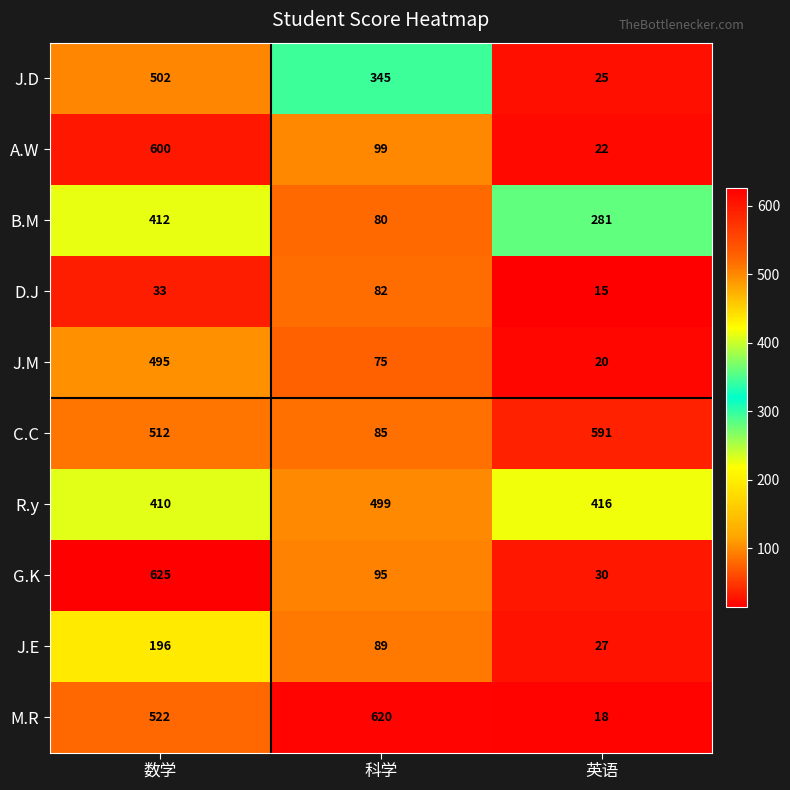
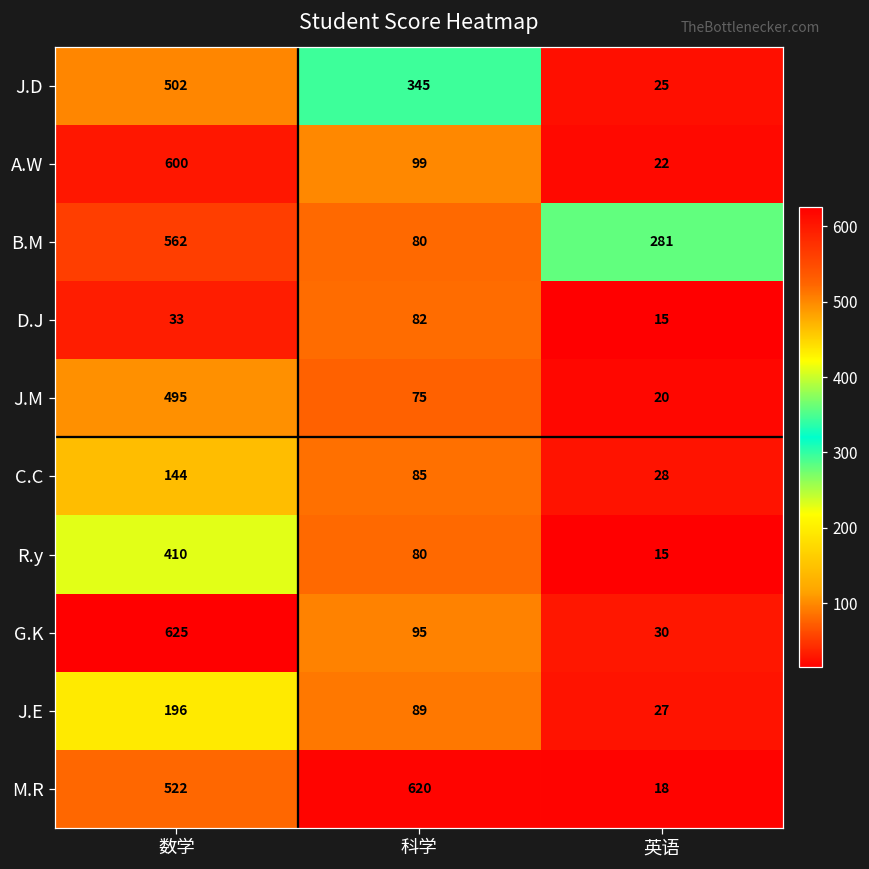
  {
    "J.D": {
      "数学": 502,
      "科学": 345,
      "英语": 25
    },
    "A.W": {
      "数学": 600,
      "科学": 99,
      "英语": 22
    },
    "B.M": {
-     "数学": 412,
+     "数学": 562,
      "科学": 80,
      "英语": 281
    },
    "D.J": {
      "数学": 33,
      "科学": 82,
      "英语": 15
    },
    "J.M": {
      "数学": 495,
      "科学": 75,
      "英语": 20
    },
    "C.C": {
-     "数学": 512,
+     "数学": 144,
      "科学": 85,
-     "英语": 591
+     "英语": 28
    },
    "R.y": {
      "数学": 410,
-     "科学": 499,
-     "英语": 416
+     "科学": 80,
+     "英语": 15
    },
    "G.K": {
      "数学": 625,
      "科学": 95,
      "英语": 30
    },
    "J.E": {
      "数学": 196,
      "科学": 89,
      "英语": 27
    },
    "M.R": {
      "数学": 522,
      "科学": 620,
      "英语": 18
    }
  }
